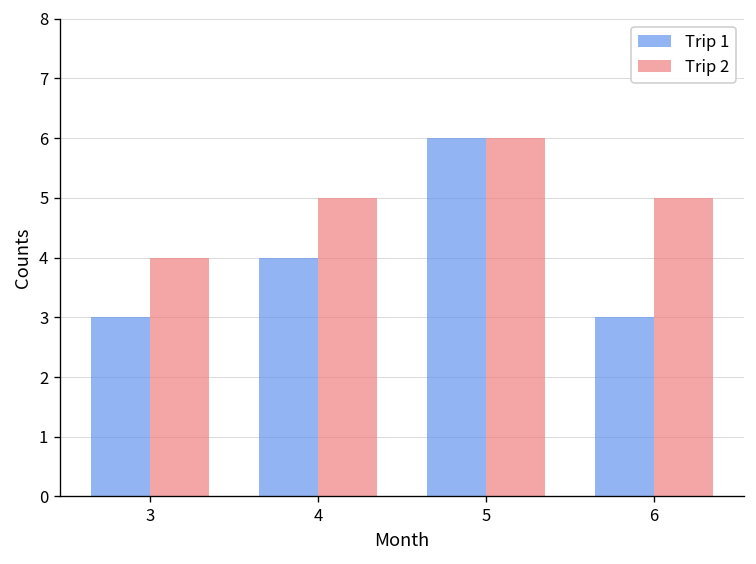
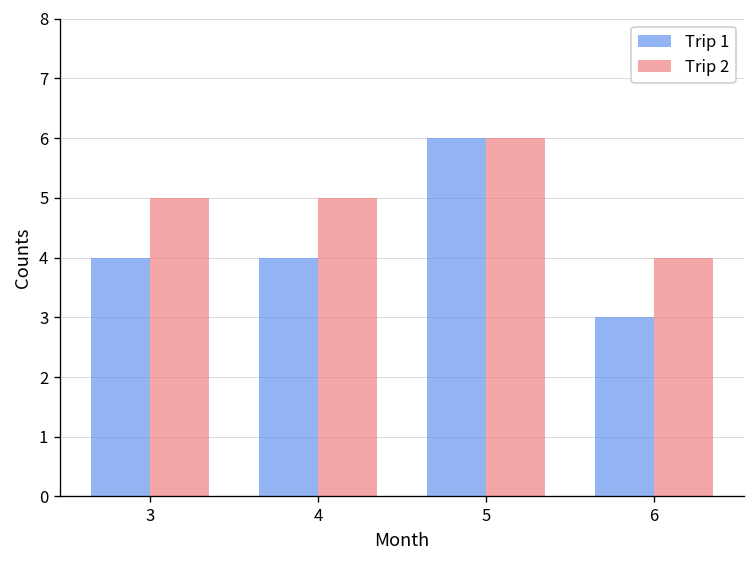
  {
    "Trip 1": {
-     "3": 3,
+     "3": 4,
      "4": 4,
      "5": 6,
      "6": 3
    },
    "Trip 2": {
-     "3": 4,
+     "3": 5,
      "4": 5,
      "5": 6,
-     "6": 5
+     "6": 4
    }
  }
